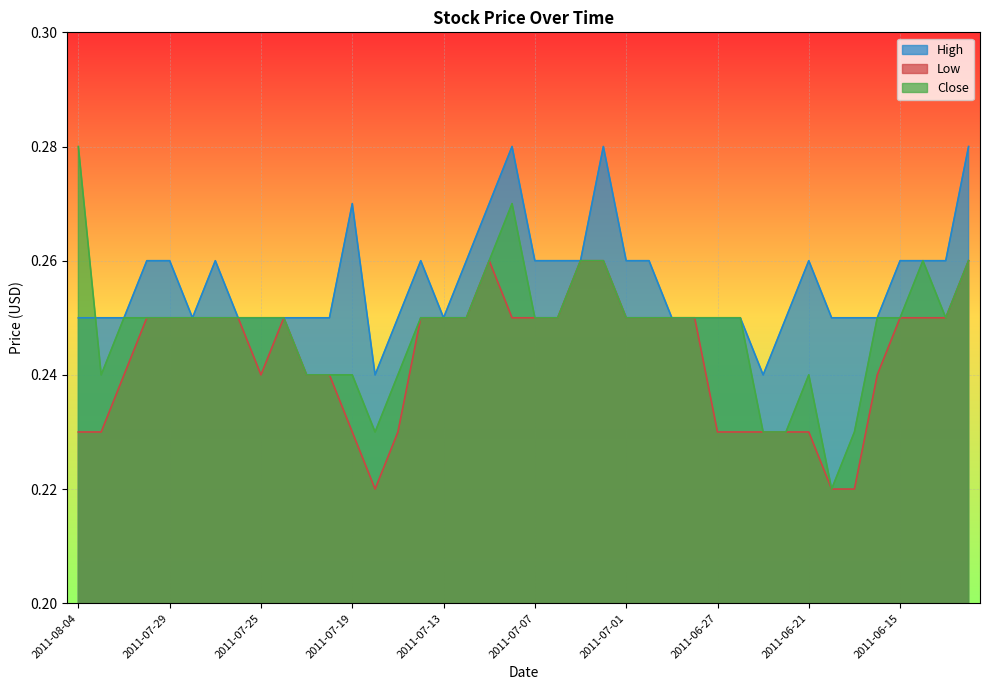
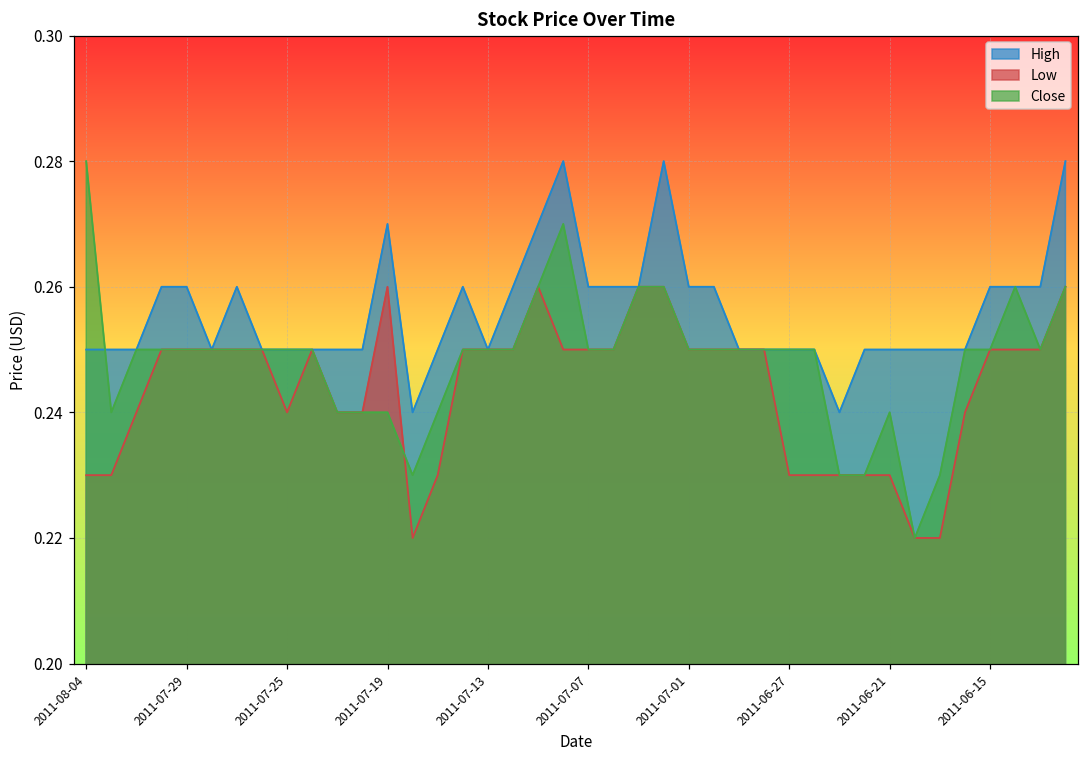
  {
    "High": {
      "2011-08-04": 0.25,
      "2011-07-29": 0.26,
      "2011-07-19": 0.27,
      "2011-07-07": 0.26,
      "2011-07-01": 0.26,
-     "2011-06-21": 0.26,
+     "2011-06-21": 0.25,
      "2011-06-15": 0.26
    },
    "Low": {
      "2011-08-04": 0.23,
      "2011-07-25": 0.24,
-     "2011-07-19": 0.23,
+     "2011-07-19": 0.26,
      "2011-06-27": 0.23,
      "2011-06-21": 0.23
    },
    "Close": {
      "2011-08-04": 0.28,
      "2011-07-19": 0.24,
      "2011-06-21": 0.24
    }
  }
